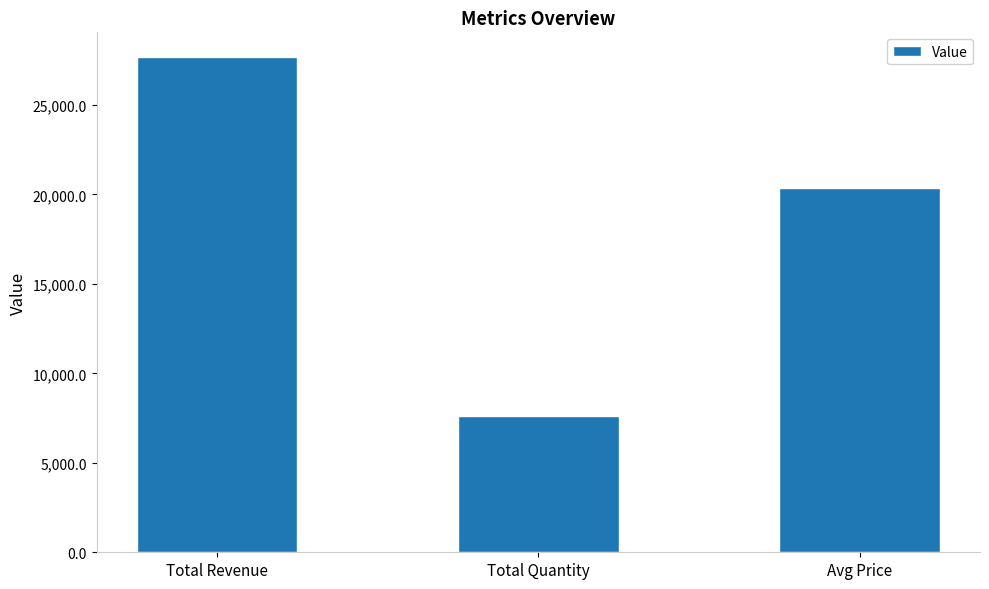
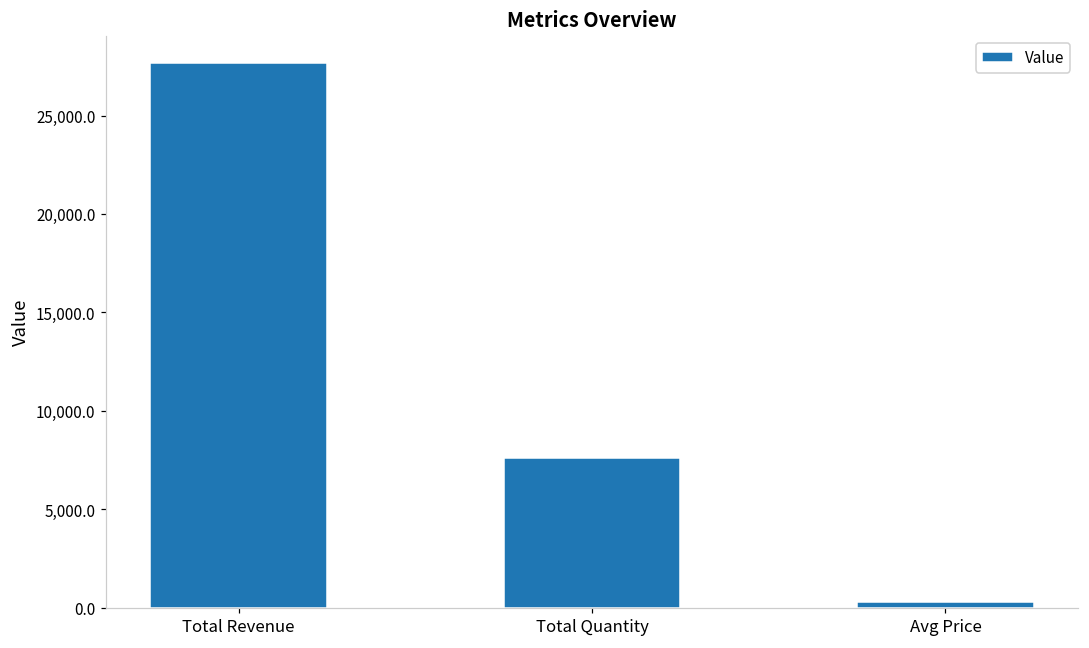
  {
    "Total Revenue": "27,700",
    "Total Quantity": "7,600",
-   "Avg Price": "20,300"
+   "Avg Price": "300"
  }
